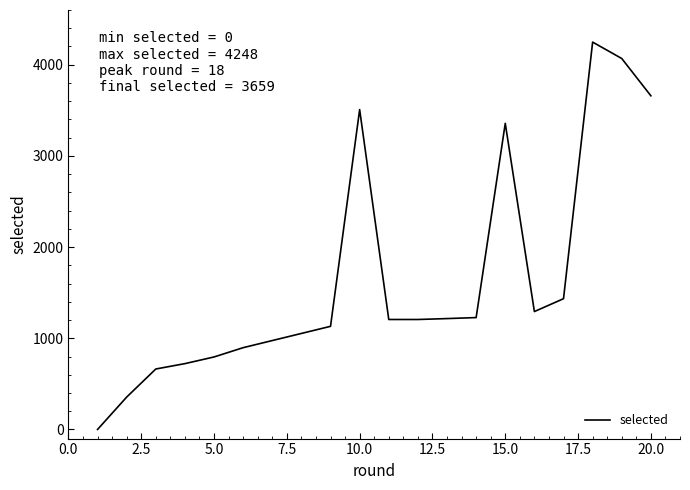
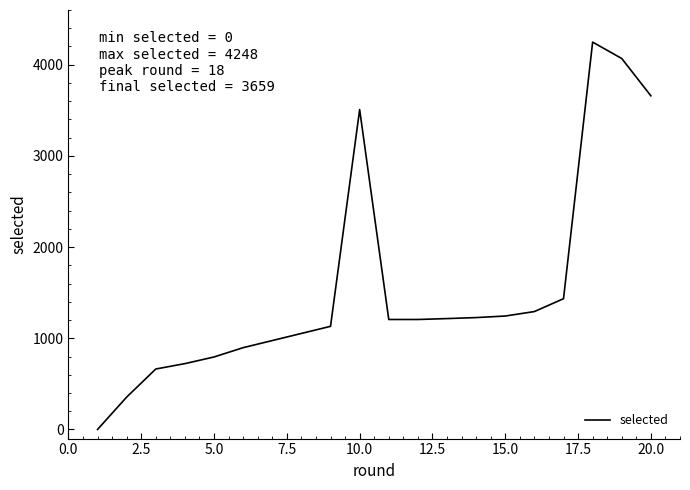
  {
    "5.0": 800,
    "10.0": 3500,
-   "15.0": 3400,
+   "15.0": 1200,
    "20.0": 3700
  }
